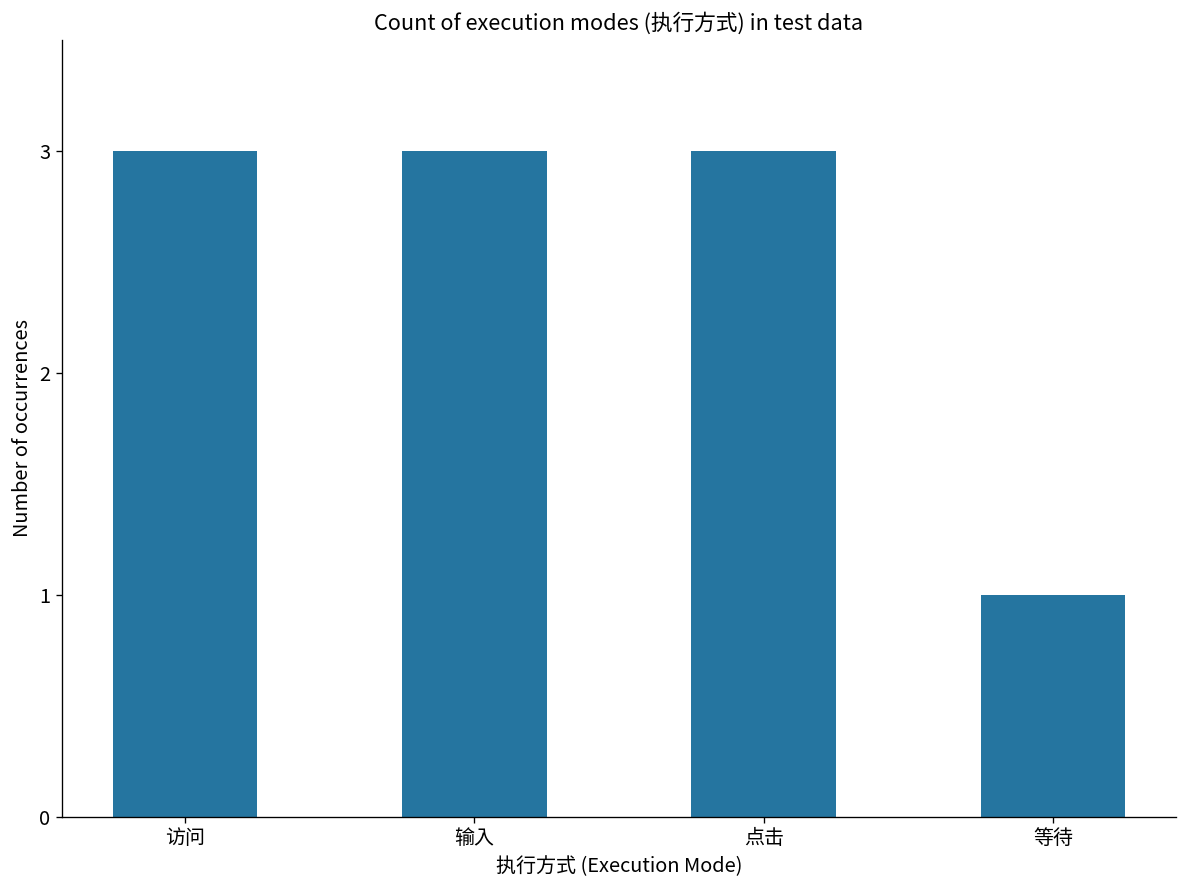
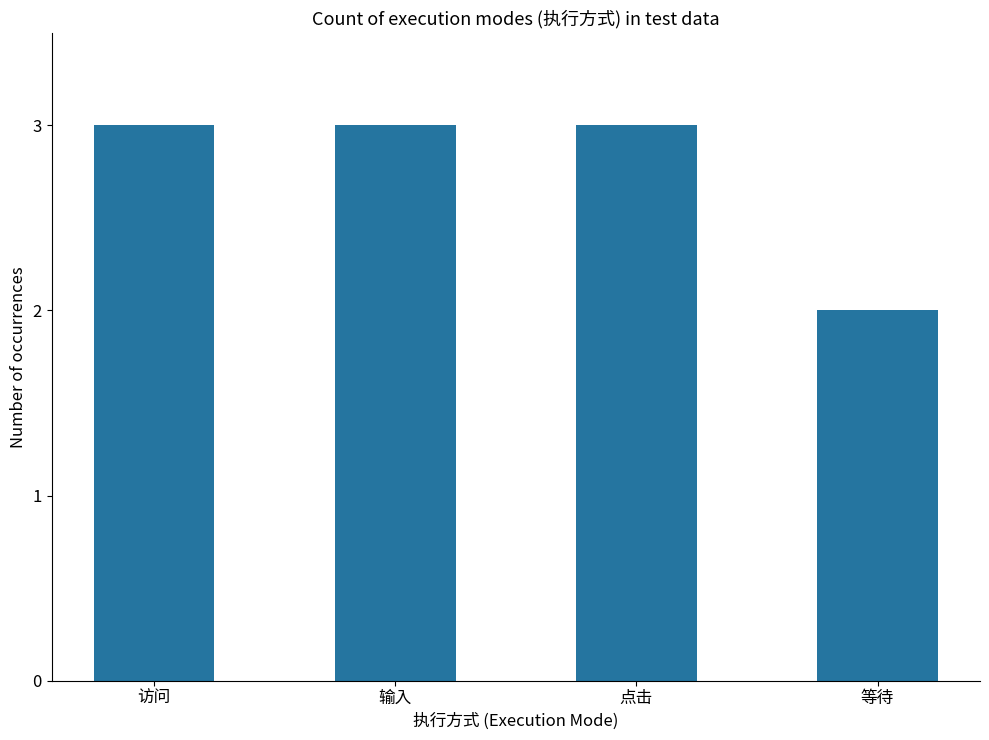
  {
    "访问": 3,
    "输入": 3,
    "点击": 3,
-   "等待": 1
+   "等待": 2
  }
